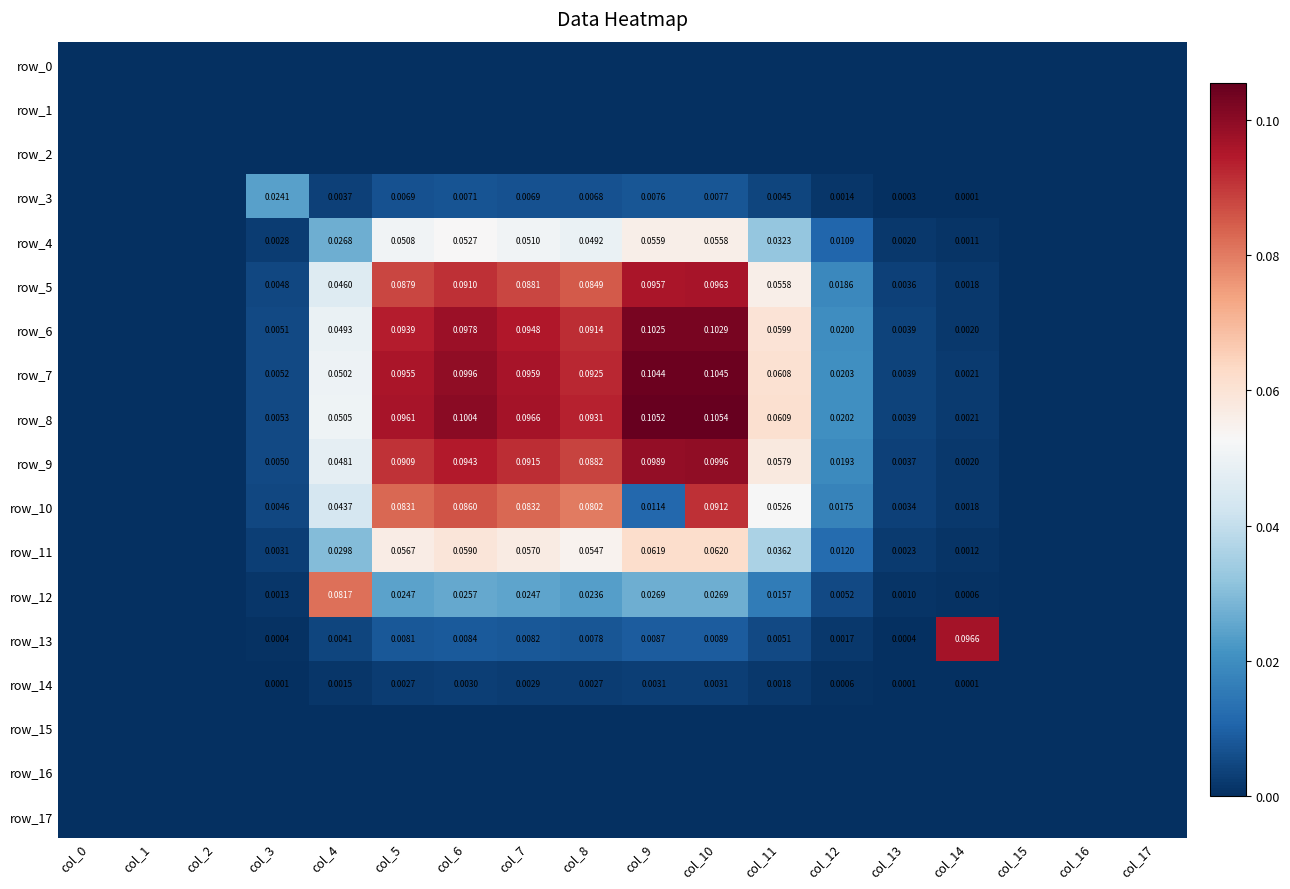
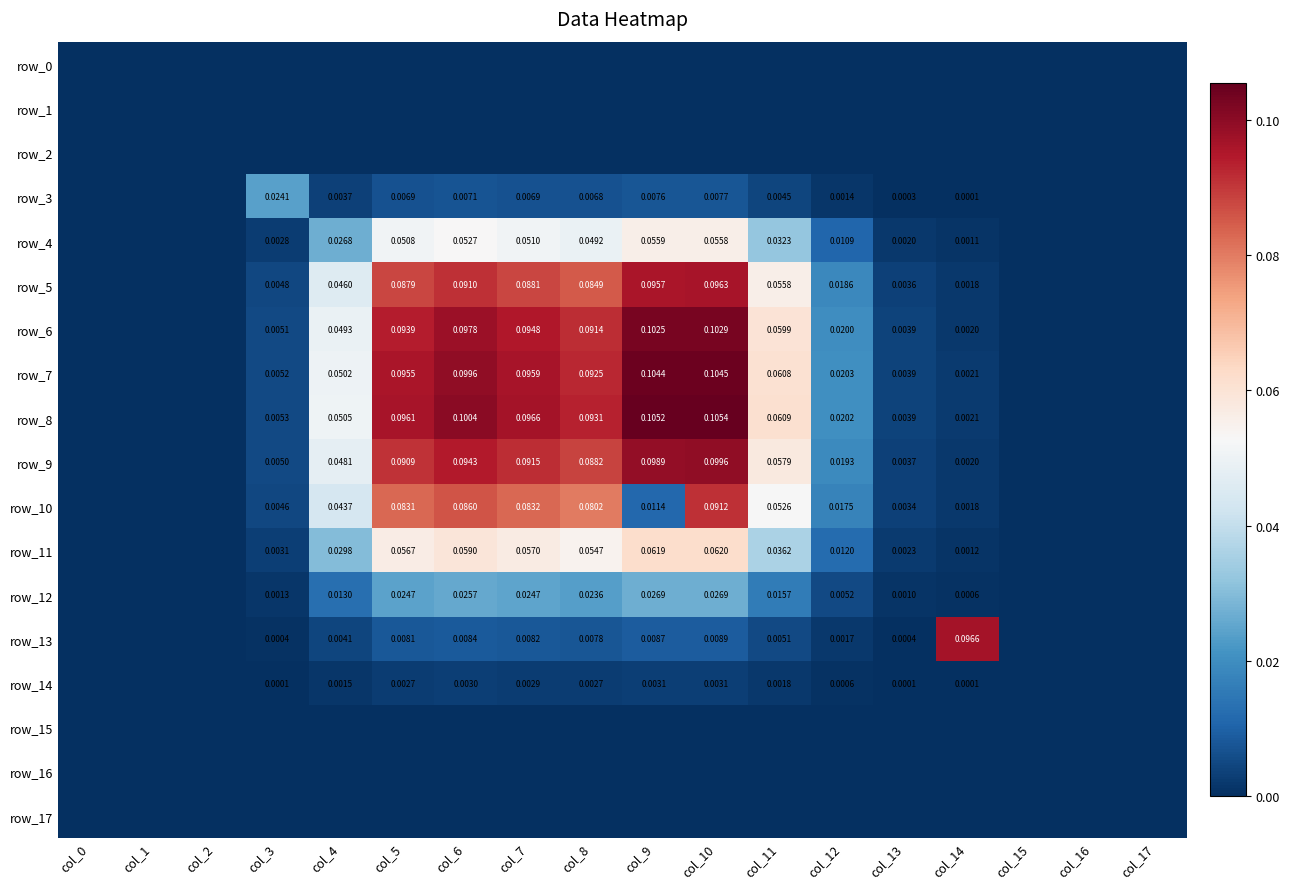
  {
    "row_3": {
      "col_3": 0.0241,
      "col_4": 0.0037,
      "col_5": 0.0069,
      "col_6": 0.0071,
      "col_7": 0.0069,
      "col_8": 0.0068,
      "col_9": 0.0076,
      "col_10": 0.0077,
      "col_11": 0.0045,
      "col_12": 0.0014,
      "col_13": 0.0003,
      "col_14": 0.0001
    },
    "row_4": {
      "col_3": 0.0028,
      "col_4": 0.0268,
      "col_5": 0.0508,
      "col_6": 0.0527,
      "col_7": 0.0510,
      "col_8": 0.0492,
      "col_9": 0.0559,
      "col_10": 0.0558,
      "col_11": 0.0323,
      "col_12": 0.0109,
      "col_13": 0.0020,
      "col_14": 0.0011
    },
    "row_5": {
      "col_3": 0.0048,
      "col_4": 0.0460,
      "col_5": 0.0879,
      "col_6": 0.0910,
      "col_7": 0.0881,
      "col_8": 0.0849,
      "col_9": 0.0957,
      "col_10": 0.0963,
      "col_11": 0.0558,
      "col_12": 0.0186,
      "col_13": 0.0036,
      "col_14": 0.0018
    },
    "row_6": {
      "col_3": 0.0051,
      "col_4": 0.0493,
      "col_5": 0.0939,
      "col_6": 0.0978,
      "col_7": 0.0948,
      "col_8": 0.0914,
      "col_9": 0.1025,
      "col_10": 0.1029,
      "col_11": 0.0599,
      "col_12": 0.0200,
      "col_13": 0.0039,
      "col_14": 0.0020
    },
    "row_7": {
      "col_3": 0.0052,
      "col_4": 0.0502,
      "col_5": 0.0955,
      "col_6": 0.0996,
      "col_7": 0.0959,
      "col_8": 0.0925,
      "col_9": 0.1044,
      "col_10": 0.1045,
      "col_11": 0.0608,
      "col_12": 0.0203,
      "col_13": 0.0039,
      "col_14": 0.0021
    },
    "row_8": {
      "col_3": 0.0053,
      "col_4": 0.0505,
      "col_5": 0.0961,
      "col_6": 0.1004,
      "col_7": 0.0966,
      "col_8": 0.0931,
      "col_9": 0.1052,
      "col_10": 0.1054,
      "col_11": 0.0609,
      "col_12": 0.0202,
      "col_13": 0.0039,
      "col_14": 0.0021
    },
    "row_9": {
      "col_3": 0.0050,
      "col_4": 0.0481,
      "col_5": 0.0909,
      "col_6": 0.0943,
      "col_7": 0.0915,
      "col_8": 0.0882,
      "col_9": 0.0989,
      "col_10": 0.0996,
      "col_11": 0.0579,
      "col_12": 0.0193,
      "col_13": 0.0037,
      "col_14": 0.0020
    },
    "row_10": {
      "col_3": 0.0046,
      "col_4": 0.0437,
      "col_5": 0.0831,
      "col_6": 0.0860,
      "col_7": 0.0832,
      "col_8": 0.0802,
      "col_9": 0.0114,
      "col_10": 0.0912,
      "col_11": 0.0526,
      "col_12": 0.0175,
      "col_13": 0.0034,
      "col_14": 0.0018
    },
    "row_11": {
      "col_3": 0.0031,
      "col_4": 0.0298,
      "col_5": 0.0567,
      "col_6": 0.0590,
      "col_7": 0.0570,
      "col_8": 0.0547,
      "col_9": 0.0619,
      "col_10": 0.0620,
      "col_11": 0.0362,
      "col_12": 0.0120,
      "col_13": 0.0023,
      "col_14": 0.0012
    },
    "row_12": {
      "col_3": 0.0013,
-     "col_4": 0.0817,
+     "col_4": 0.0130,
      "col_5": 0.0247,
      "col_6": 0.0257,
      "col_7": 0.0247,
      "col_8": 0.0236,
      "col_9": 0.0269,
      "col_10": 0.0269,
      "col_11": 0.0157,
      "col_12": 0.0052,
      "col_13": 0.0010,
      "col_14": 0.0006
    },
    "row_13": {
      "col_3": 0.0004,
      "col_4": 0.0041,
      "col_5": 0.0081,
      "col_6": 0.0084,
      "col_7": 0.0082,
      "col_8": 0.0078,
      "col_9": 0.0087,
      "col_10": 0.0089,
      "col_11": 0.0051,
      "col_12": 0.0017,
      "col_13": 0.0004,
      "col_14": 0.0966
    },
    "row_14": {
      "col_3": 0.0001,
      "col_4": 0.0015,
      "col_5": 0.0027,
      "col_6": 0.0030,
      "col_7": 0.0029,
      "col_8": 0.0027,
      "col_9": 0.0031,
      "col_10": 0.0031,
      "col_11": 0.0018,
      "col_12": 0.0006,
      "col_13": 0.0001,
      "col_14": 0.0001
    }
  }
